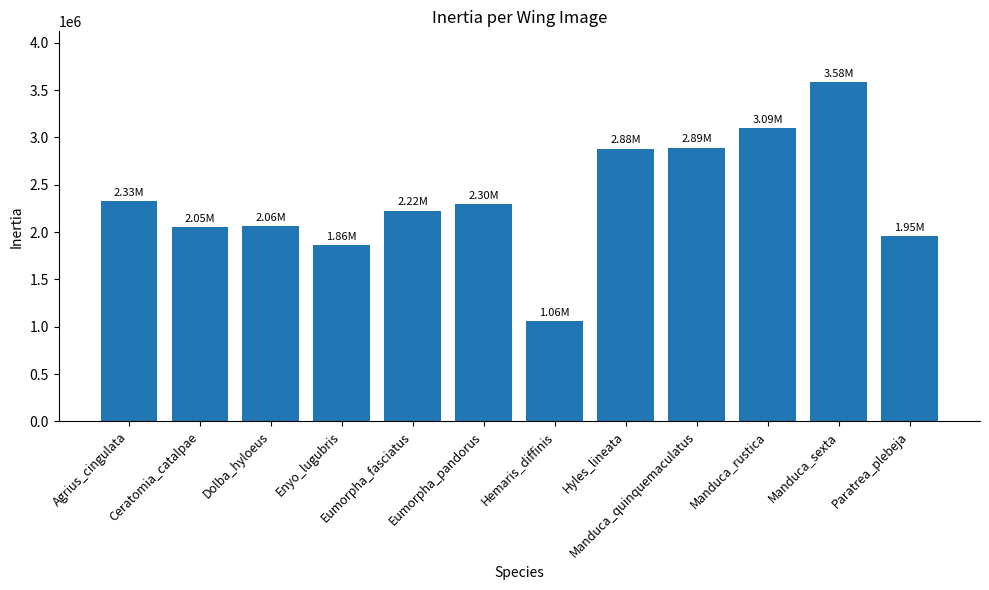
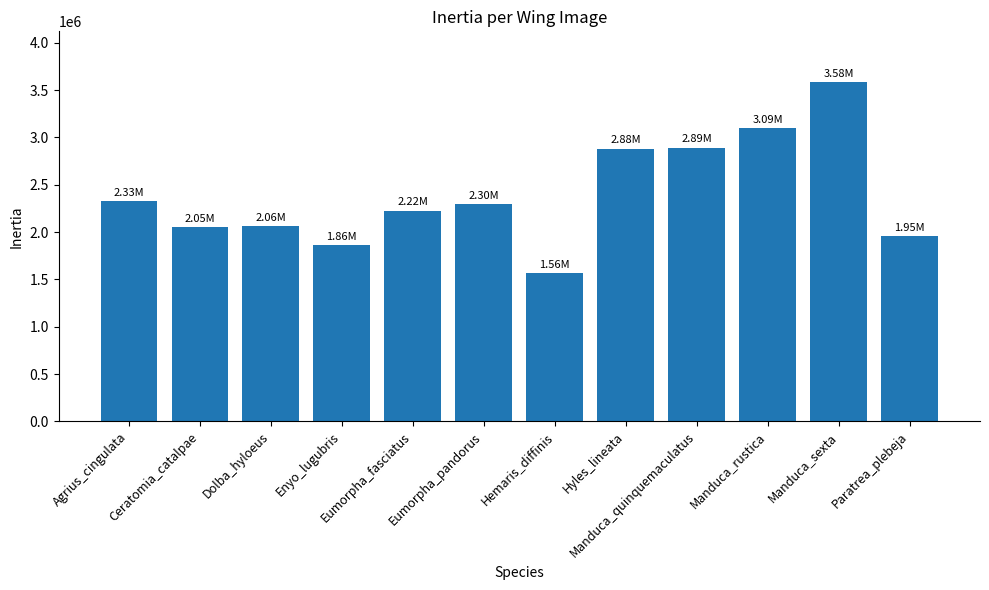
  {
    "Agrius_cingulata": "2.33M",
    "Ceratomia_catalpae": "2.05M",
    "Dolba_hyloeus": "2.06M",
    "Enyo_lugubris": "1.86M",
    "Eumorpha_fasciatus": "2.22M",
    "Eumorpha_pandorus": "2.30M",
-   "Hemaris_diffinis": "1.06M",
+   "Hemaris_diffinis": "1.56M",
    "Hyles_lineata": "2.88M",
    "Manduca_quinquemaculatus": "2.89M",
    "Manduca_rustica": "3.09M",
    "Manduca_sexta": "3.58M",
    "Paratrea_plebeja": "1.95M"
  }
